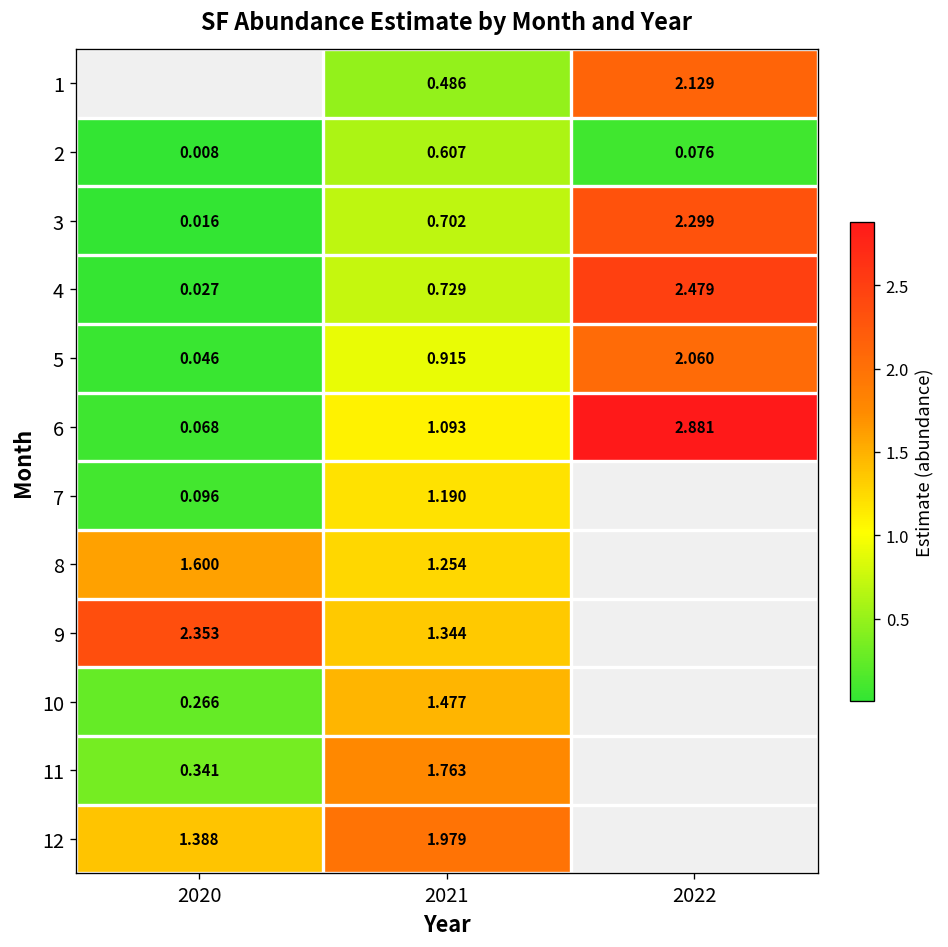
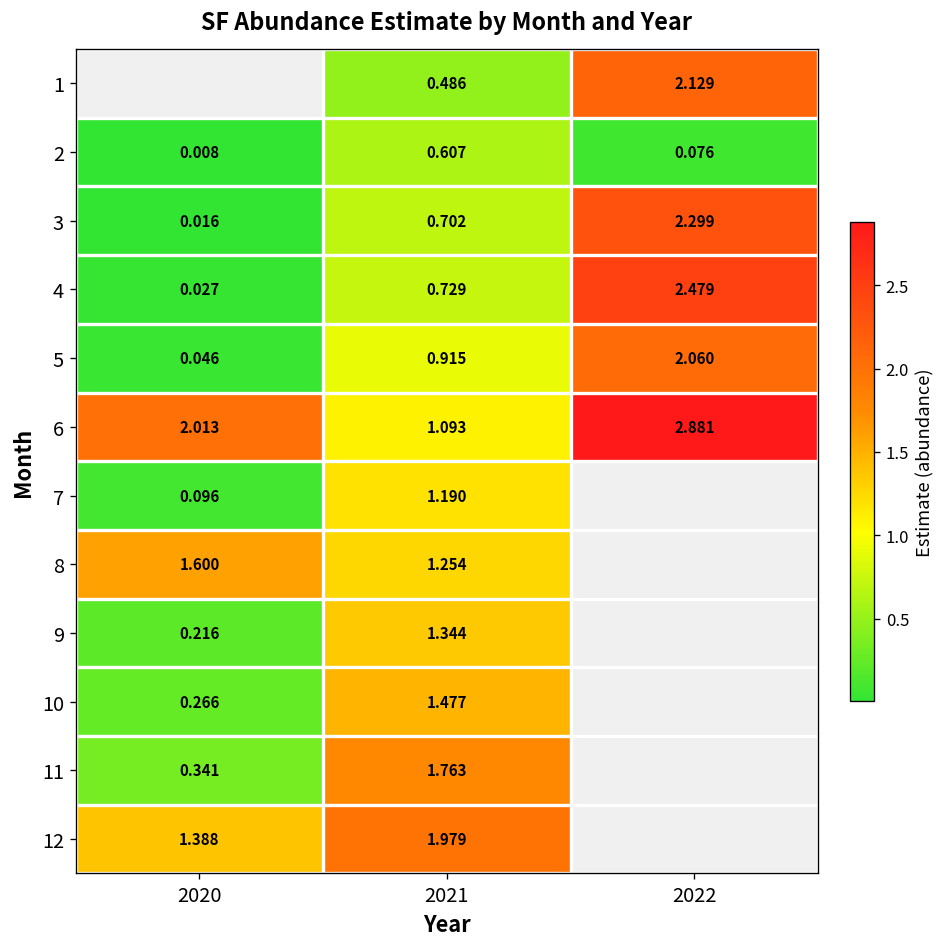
  {
    "1": {
      "2021": 0.486,
      "2022": 2.129
    },
    "2": {
      "2020": 0.008,
      "2021": 0.607,
      "2022": 0.076
    },
    "3": {
      "2020": 0.016,
      "2021": 0.702,
      "2022": 2.299
    },
    "4": {
      "2020": 0.027,
      "2021": 0.729,
      "2022": 2.479
    },
    "5": {
      "2020": 0.046,
      "2021": 0.915,
      "2022": 2.060
    },
    "6": {
-     "2020": 0.068,
+     "2020": 2.013,
      "2021": 1.093,
      "2022": 2.881
    },
    "7": {
      "2020": 0.096,
      "2021": 1.190
    },
    "8": {
      "2020": 1.600,
      "2021": 1.254
    },
    "9": {
-     "2020": 2.353,
+     "2020": 0.216,
      "2021": 1.344
    },
    "10": {
      "2020": 0.266,
      "2021": 1.477
    },
    "11": {
      "2020": 0.341,
      "2021": 1.763
    },
    "12": {
      "2020": 1.388,
      "2021": 1.979
    }
  }
